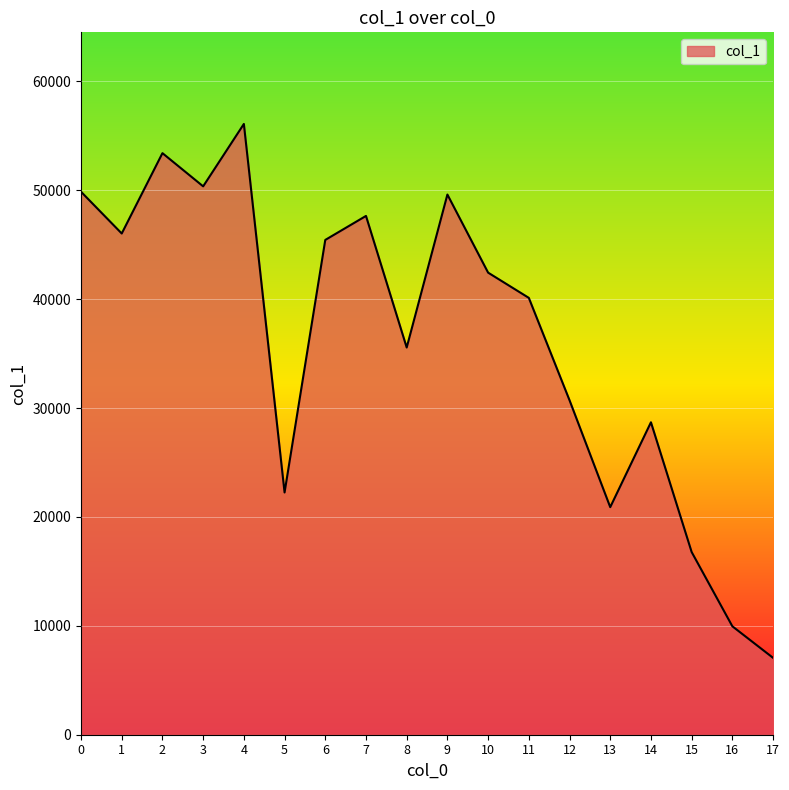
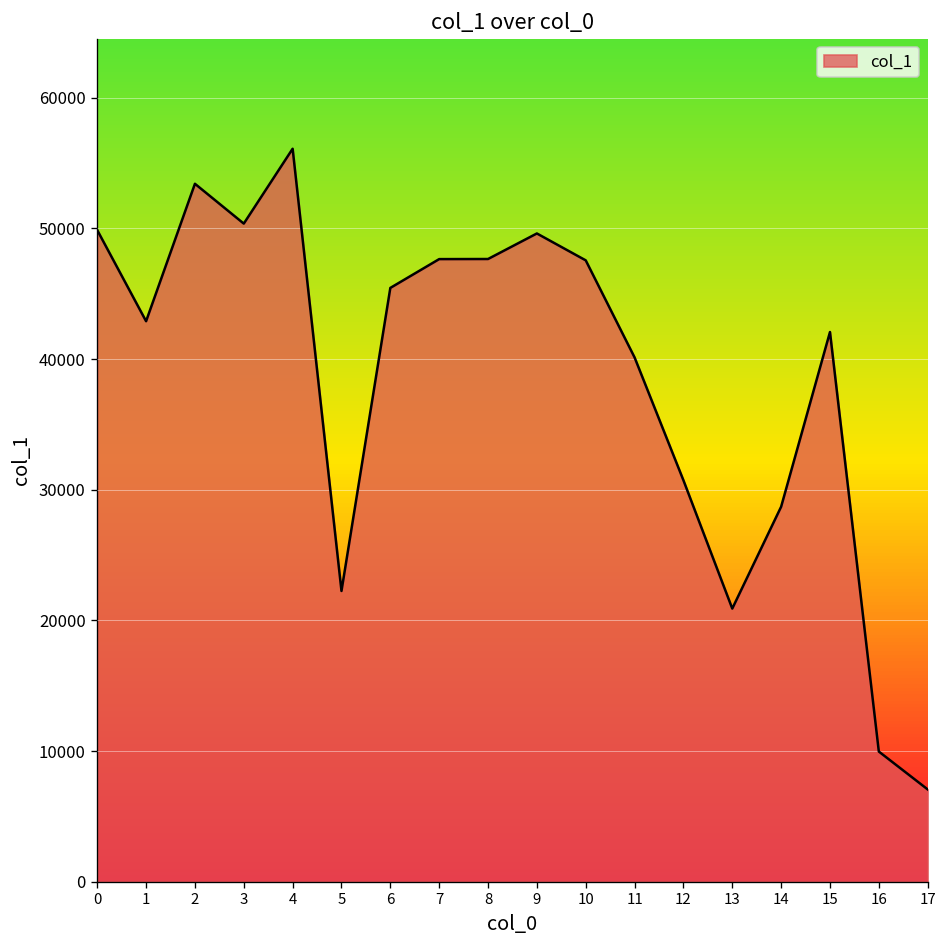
  {
    "0": 49900,
-   "1": 46000,
+   "1": 42900,
    "2": 53400,
    "3": 50400,
    "4": 56100,
    "5": 22200,
    "6": 45400,
    "7": 47600,
-   "8": 35600,
+   "8": 47700,
    "9": 49600,
-   "10": 42400,
+   "10": 47600,
    "11": 40100,
    "12": 30700,
    "13": 20900,
    "14": 28700,
-   "15": 16800,
+   "15": 42100,
    "16": 10000,
    "17": 7100
  }
